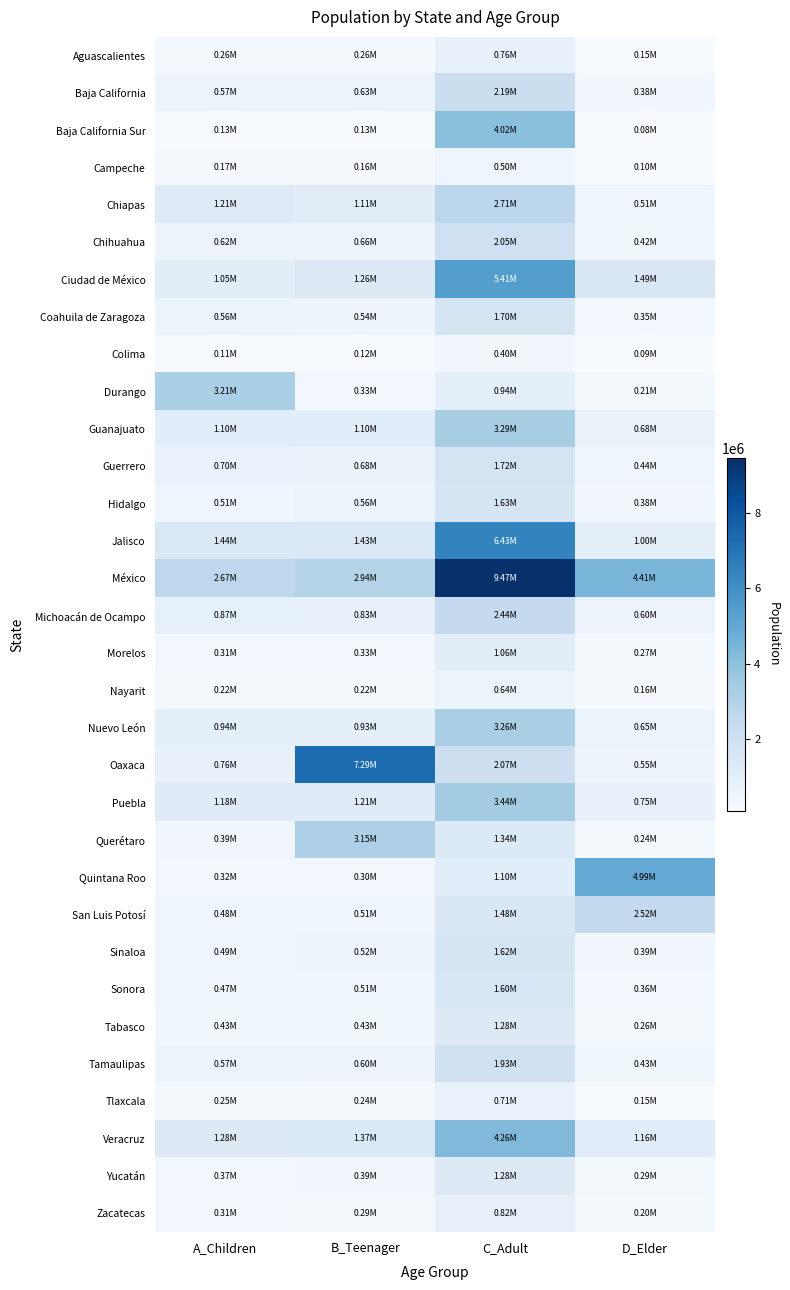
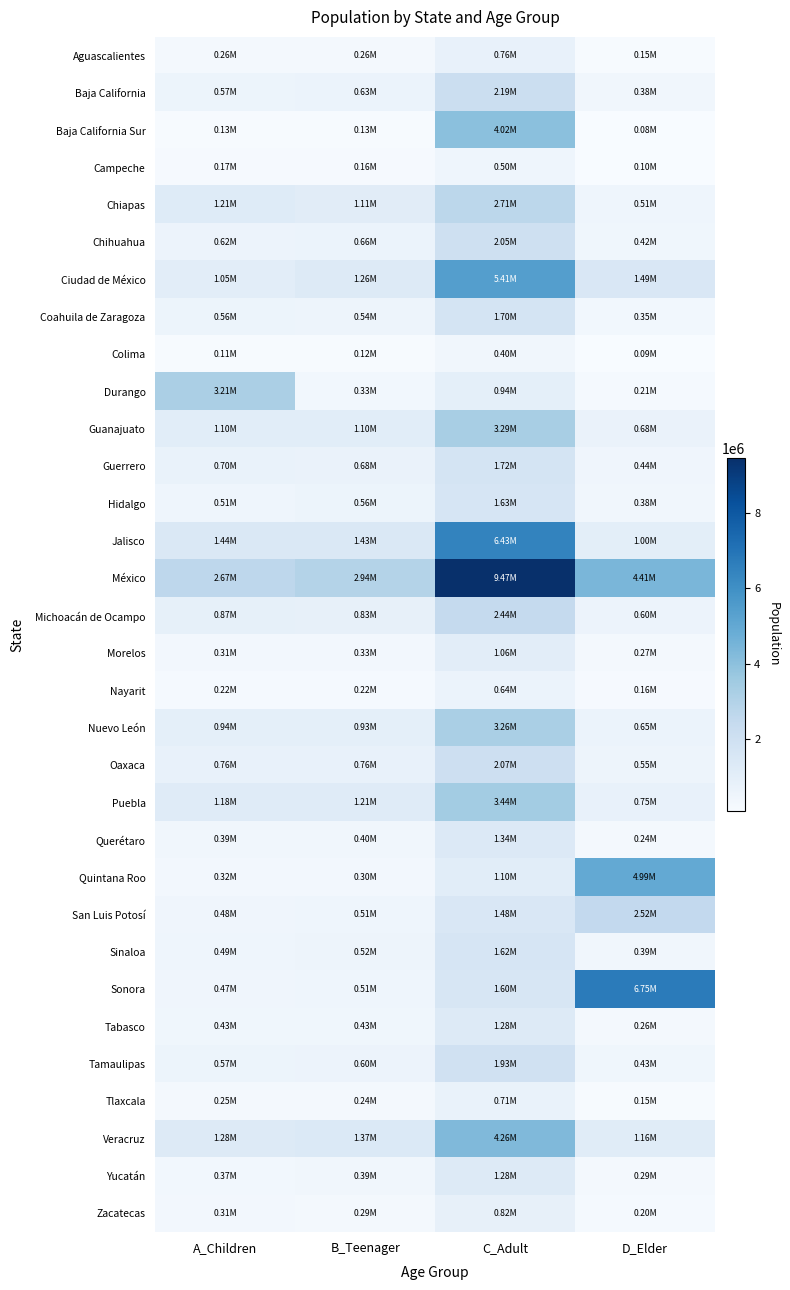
  {
    "Aguascalientes": {
      "A_Children": "0.26M",
      "B_Teenager": "0.26M",
      "C_Adult": "0.76M",
      "D_Elder": "0.15M"
    },
    "Baja California": {
      "A_Children": "0.57M",
      "B_Teenager": "0.63M",
      "C_Adult": "2.19M",
      "D_Elder": "0.38M"
    },
    "Baja California Sur": {
      "A_Children": "0.13M",
      "B_Teenager": "0.13M",
      "C_Adult": "4.02M",
      "D_Elder": "0.08M"
    },
    "Campeche": {
      "A_Children": "0.17M",
      "B_Teenager": "0.16M",
      "C_Adult": "0.50M",
      "D_Elder": "0.10M"
    },
    "Chiapas": {
      "A_Children": "1.21M",
      "B_Teenager": "1.11M",
      "C_Adult": "2.71M",
      "D_Elder": "0.51M"
    },
    "Chihuahua": {
      "A_Children": "0.62M",
      "B_Teenager": "0.66M",
      "C_Adult": "2.05M",
      "D_Elder": "0.42M"
    },
    "Ciudad de México": {
      "A_Children": "1.05M",
      "B_Teenager": "1.26M",
      "C_Adult": "5.41M",
      "D_Elder": "1.49M"
    },
    "Coahuila de Zaragoza": {
      "A_Children": "0.56M",
      "B_Teenager": "0.54M",
      "C_Adult": "1.70M",
      "D_Elder": "0.35M"
    },
    "Colima": {
      "A_Children": "0.11M",
      "B_Teenager": "0.12M",
      "C_Adult": "0.40M",
      "D_Elder": "0.09M"
    },
    "Durango": {
      "A_Children": "3.21M",
      "B_Teenager": "0.33M",
      "C_Adult": "0.94M",
      "D_Elder": "0.21M"
    },
    "Guanajuato": {
      "A_Children": "1.10M",
      "B_Teenager": "1.10M",
      "C_Adult": "3.29M",
      "D_Elder": "0.68M"
    },
    "Guerrero": {
      "A_Children": "0.70M",
      "B_Teenager": "0.68M",
      "C_Adult": "1.72M",
      "D_Elder": "0.44M"
    },
    "Hidalgo": {
      "A_Children": "0.51M",
      "B_Teenager": "0.56M",
      "C_Adult": "1.63M",
      "D_Elder": "0.38M"
    },
    "Jalisco": {
      "A_Children": "1.44M",
      "B_Teenager": "1.43M",
      "C_Adult": "6.43M",
      "D_Elder": "1.00M"
    },
    "México": {
      "A_Children": "2.67M",
      "B_Teenager": "2.94M",
      "C_Adult": "9.47M",
      "D_Elder": "4.41M"
    },
    "Michoacán de Ocampo": {
      "A_Children": "0.87M",
      "B_Teenager": "0.83M",
      "C_Adult": "2.44M",
      "D_Elder": "0.60M"
    },
    "Morelos": {
      "A_Children": "0.31M",
      "B_Teenager": "0.33M",
      "C_Adult": "1.06M",
      "D_Elder": "0.27M"
    },
    "Nayarit": {
      "A_Children": "0.22M",
      "B_Teenager": "0.22M",
      "C_Adult": "0.64M",
      "D_Elder": "0.16M"
    },
    "Nuevo León": {
      "A_Children": "0.94M",
      "B_Teenager": "0.93M",
      "C_Adult": "3.26M",
      "D_Elder": "0.65M"
    },
    "Oaxaca": {
      "A_Children": "0.76M",
-     "B_Teenager": "7.29M",
+     "B_Teenager": "0.76M",
      "C_Adult": "2.07M",
      "D_Elder": "0.55M"
    },
    "Puebla": {
      "A_Children": "1.18M",
      "B_Teenager": "1.21M",
      "C_Adult": "3.44M",
      "D_Elder": "0.75M"
    },
    "Querétaro": {
      "A_Children": "0.39M",
-     "B_Teenager": "3.15M",
+     "B_Teenager": "0.40M",
      "C_Adult": "1.34M",
      "D_Elder": "0.24M"
    },
    "Quintana Roo": {
      "A_Children": "0.32M",
      "B_Teenager": "0.30M",
      "C_Adult": "1.10M",
      "D_Elder": "4.99M"
    },
    "San Luis Potosí": {
      "A_Children": "0.48M",
      "B_Teenager": "0.51M",
      "C_Adult": "1.48M",
      "D_Elder": "2.52M"
    },
    "Sinaloa": {
      "A_Children": "0.49M",
      "B_Teenager": "0.52M",
      "C_Adult": "1.62M",
      "D_Elder": "0.39M"
    },
    "Sonora": {
      "A_Children": "0.47M",
      "B_Teenager": "0.51M",
      "C_Adult": "1.60M",
-     "D_Elder": "0.36M"
+     "D_Elder": "6.75M"
    },
    "Tabasco": {
      "A_Children": "0.43M",
      "B_Teenager": "0.43M",
      "C_Adult": "1.28M",
      "D_Elder": "0.26M"
    },
    "Tamaulipas": {
      "A_Children": "0.57M",
      "B_Teenager": "0.60M",
      "C_Adult": "1.93M",
      "D_Elder": "0.43M"
    },
    "Tlaxcala": {
      "A_Children": "0.25M",
      "B_Teenager": "0.24M",
      "C_Adult": "0.71M",
      "D_Elder": "0.15M"
    },
    "Veracruz": {
      "A_Children": "1.28M",
      "B_Teenager": "1.37M",
      "C_Adult": "4.26M",
      "D_Elder": "1.16M"
    },
    "Yucatán": {
      "A_Children": "0.37M",
      "B_Teenager": "0.39M",
      "C_Adult": "1.28M",
      "D_Elder": "0.29M"
    },
    "Zacatecas": {
      "A_Children": "0.31M",
      "B_Teenager": "0.29M",
      "C_Adult": "0.82M",
      "D_Elder": "0.20M"
    }
  }
